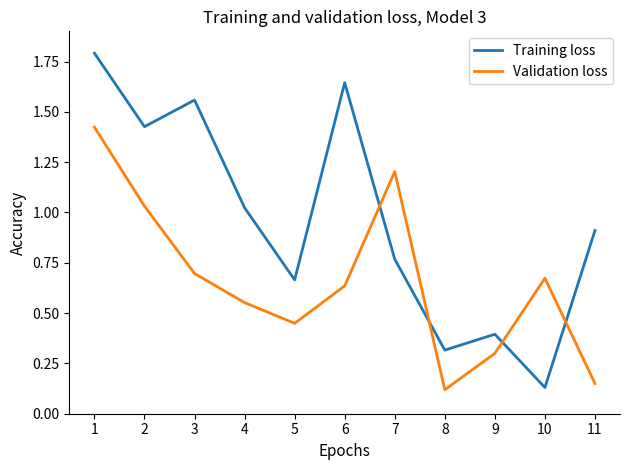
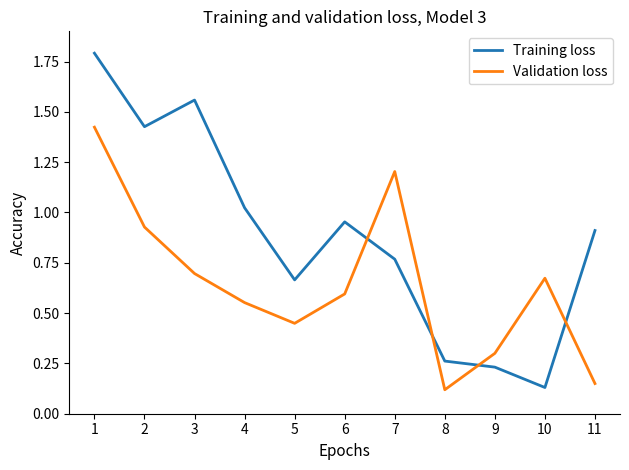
  {
    "Training loss": {
      "1": 1.79,
      "2": 1.43,
      "3": 1.56,
      "4": 1.02,
      "5": 0.67,
-     "6": 1.64,
+     "6": 0.95,
      "7": 0.77,
-     "8": 0.32,
-     "9": 0.39,
+     "8": 0.26,
+     "9": 0.23,
      "10": 0.13,
      "11": 0.91
    },
    "Validation loss": {
      "1": 1.42,
-     "2": 1.03,
+     "2": 0.93,
      "3": 0.70,
      "4": 0.55,
      "5": 0.45,
-     "6": 0.64,
+     "6": 0.60,
      "7": 1.20,
      "8": 0.12,
      "9": 0.30,
      "10": 0.67,
      "11": 0.15
    }
  }
